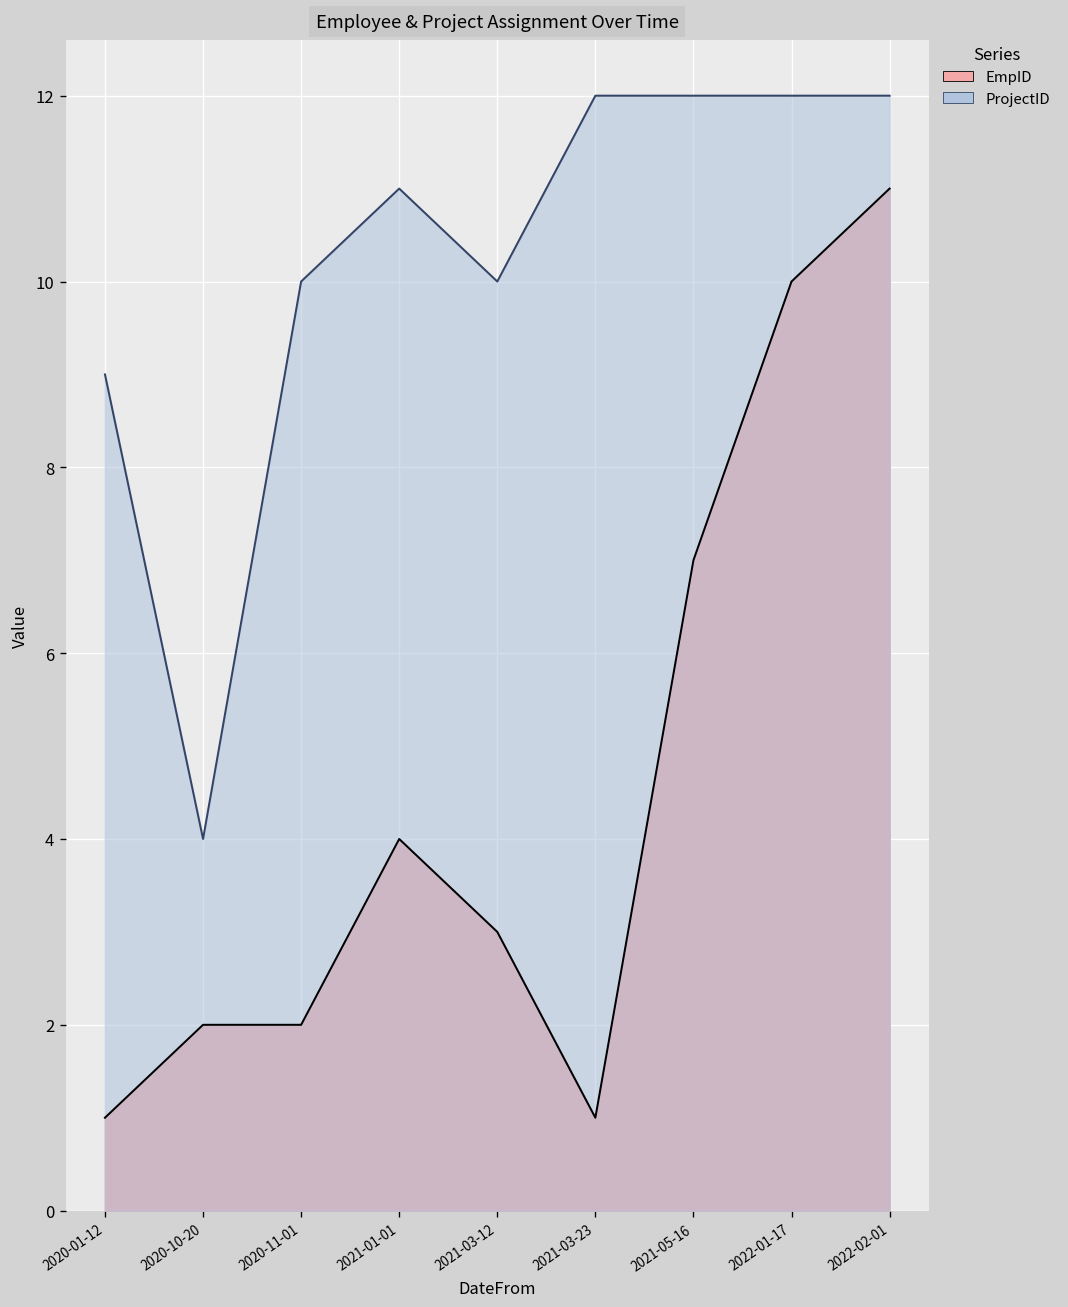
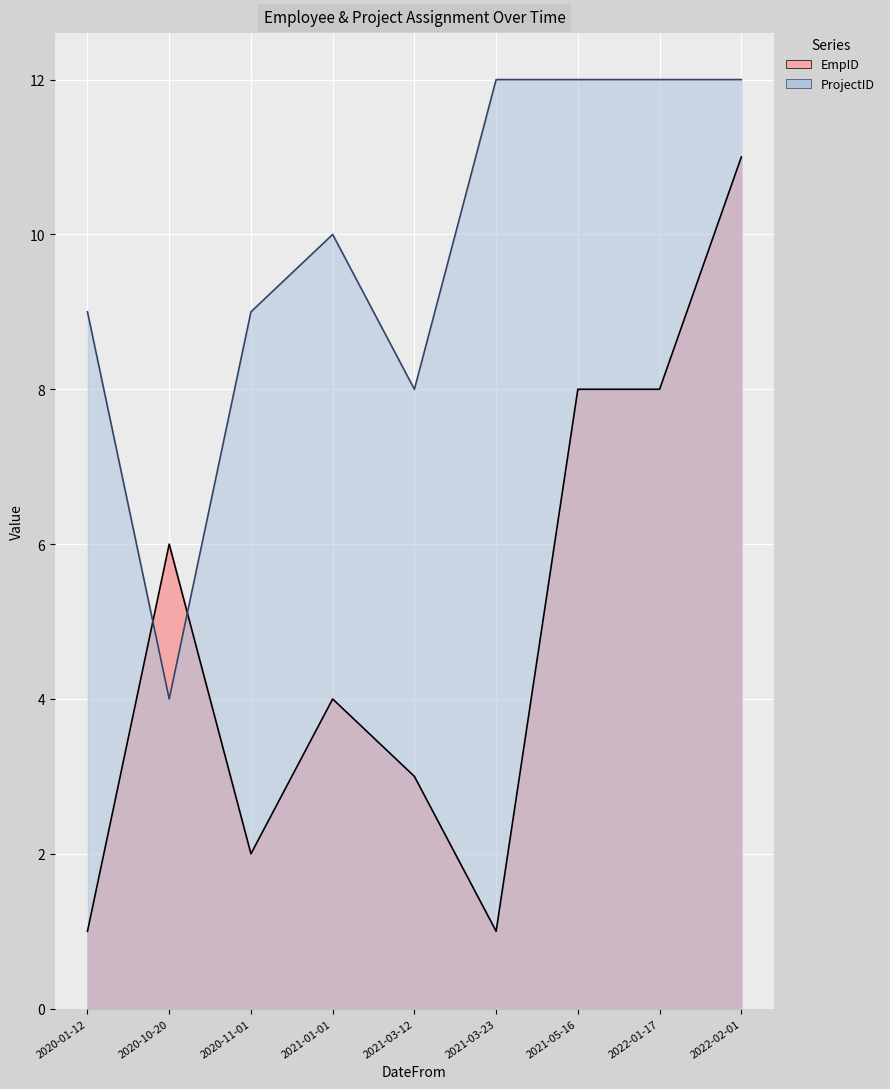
  {
    "EmpID": {
      "2020-01-12": 1,
-     "2020-10-20": 2,
+     "2020-10-20": 6,
      "2020-11-01": 2,
      "2021-01-01": 4,
      "2021-03-12": 3,
      "2021-03-23": 1,
-     "2021-05-16": 7,
-     "2022-01-17": 10,
+     "2021-05-16": 8,
+     "2022-01-17": 8,
      "2022-02-01": 11
    },
    "ProjectID": {
      "2020-01-12": 9,
      "2020-10-20": 4,
-     "2020-11-01": 10,
-     "2021-01-01": 11,
-     "2021-03-12": 10,
+     "2020-11-01": 9,
+     "2021-01-01": 10,
+     "2021-03-12": 8,
      "2021-03-23": 12,
      "2021-05-16": 12,
      "2022-01-17": 12,
      "2022-02-01": 12
    }
  }
